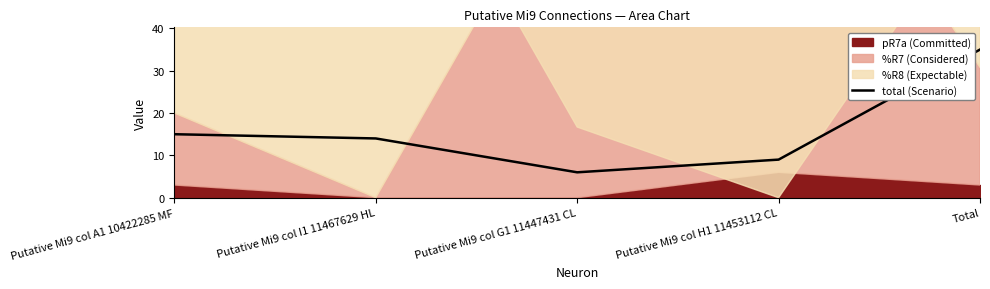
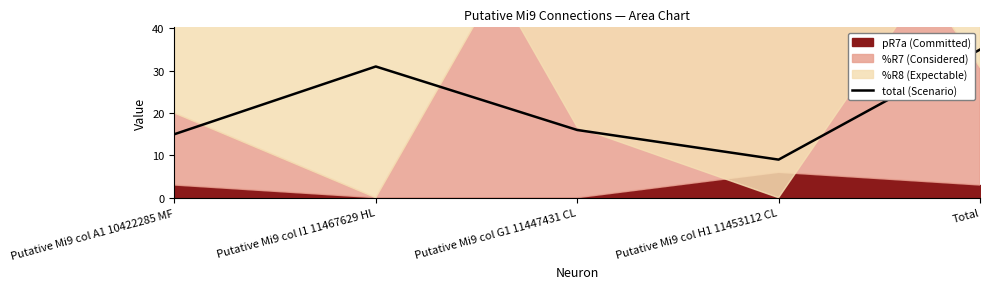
  {
    "total (Scenario)": {
      "Putative Mi9 col A1 10422285 MF": 15,
-     "Putative Mi9 col I1 11467629 HL": 14,
-     "Putative Mi9 col G1 11447431 CL": 6,
+     "Putative Mi9 col I1 11467629 HL": 31,
+     "Putative Mi9 col G1 11447431 CL": 16,
      "Putative Mi9 col H1 11453112 CL": 9,
      "Total": 35
    },
    "pR7a (Committed)": {
      "Putative Mi9 col A1 10422285 MF": 3,
      "Putative Mi9 col G1 11447431 CL": 0,
      "Putative Mi9 col H1 11453112 CL": 6,
      "Total": 3
    }
  }
